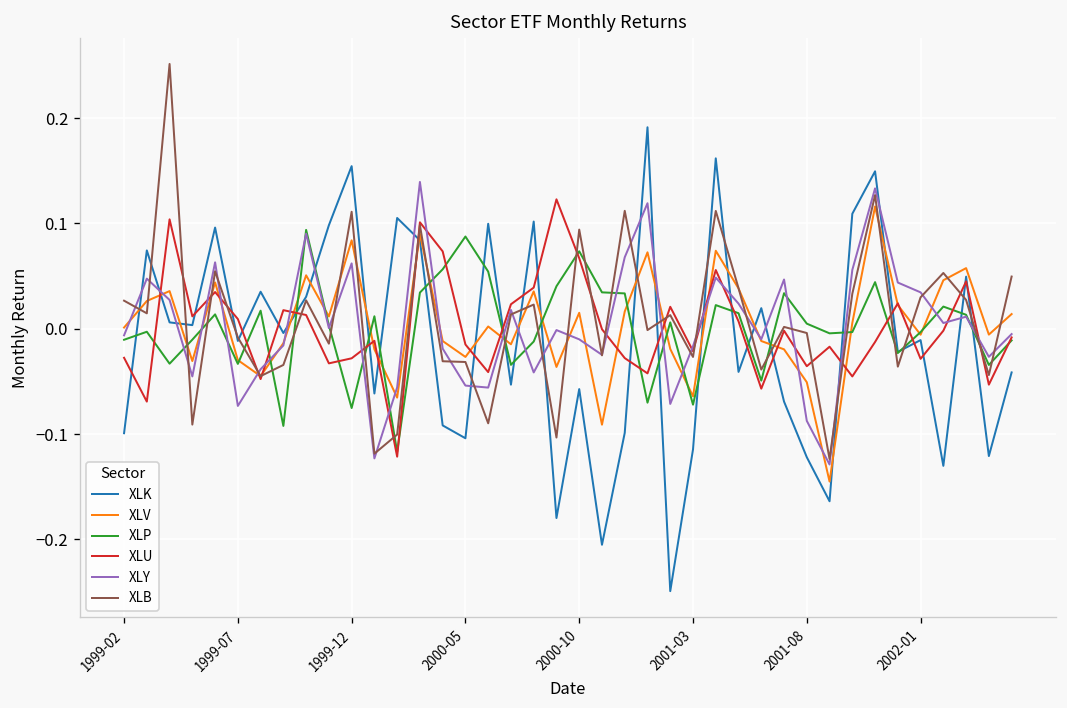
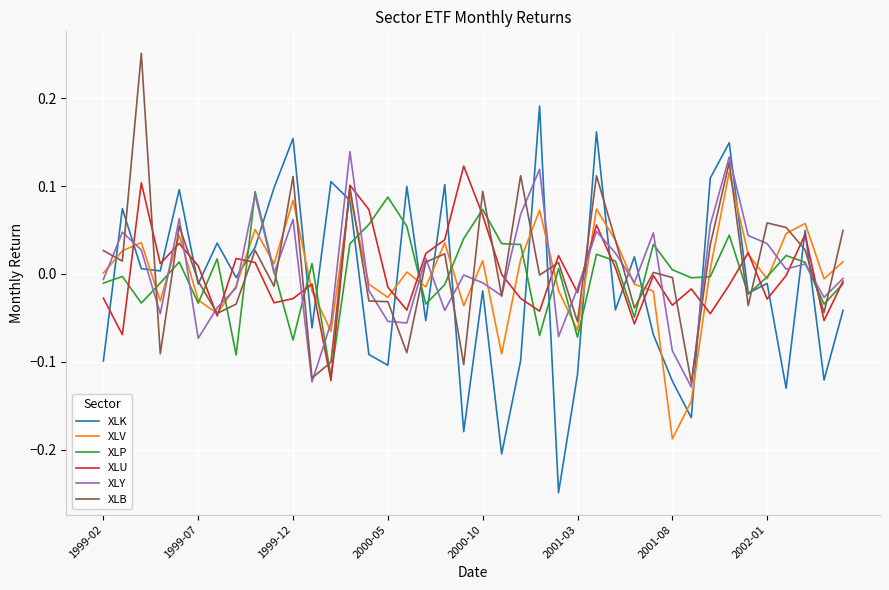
  {
    "XLK": {
      "1999-02": -0.10,
      "1999-07": -0.01,
      "1999-12": 0.15,
      "2000-05": -0.10,
-     "2000-10": -0.06,
+     "2000-10": -0.02,
      "2001-03": -0.11,
      "2001-08": -0.12,
      "2002-01": -0.01
    },
    "XLV": {
      "1999-02": 0.00,
      "1999-07": -0.03,
      "1999-12": 0.08,
      "2000-05": -0.03,
      "2000-10": 0.02,
      "2001-03": -0.06,
-     "2001-08": -0.05
+     "2001-08": -0.19
    },
    "XLP": {
      "1999-02": -0.01,
      "1999-07": -0.03,
      "1999-12": -0.08,
      "2000-05": 0.09,
      "2000-10": 0.07,
      "2001-03": -0.07,
      "2001-08": 0.00
    },
    "XLU": {
      "1999-02": -0.03,
      "1999-07": 0.01,
      "1999-12": -0.03,
      "2000-05": -0.02,
      "2000-10": 0.07,
      "2001-03": -0.02,
      "2001-08": -0.04,
      "2002-01": -0.03
    },
    "XLY": {
      "1999-02": -0.01,
      "1999-07": -0.07,
      "1999-12": 0.06,
      "2000-05": -0.05,
      "2000-10": -0.01,
      "2001-03": -0.02,
      "2001-08": -0.09,
      "2002-01": 0.03
    },
    "XLB": {
      "1999-02": 0.03,
      "1999-07": -0.01,
      "1999-12": 0.11,
      "2000-05": -0.03,
      "2000-10": 0.09,
-     "2001-03": -0.03,
+     "2001-03": -0.05,
      "2001-08": 0.00,
-     "2002-01": 0.03
+     "2002-01": 0.06
    }
  }
